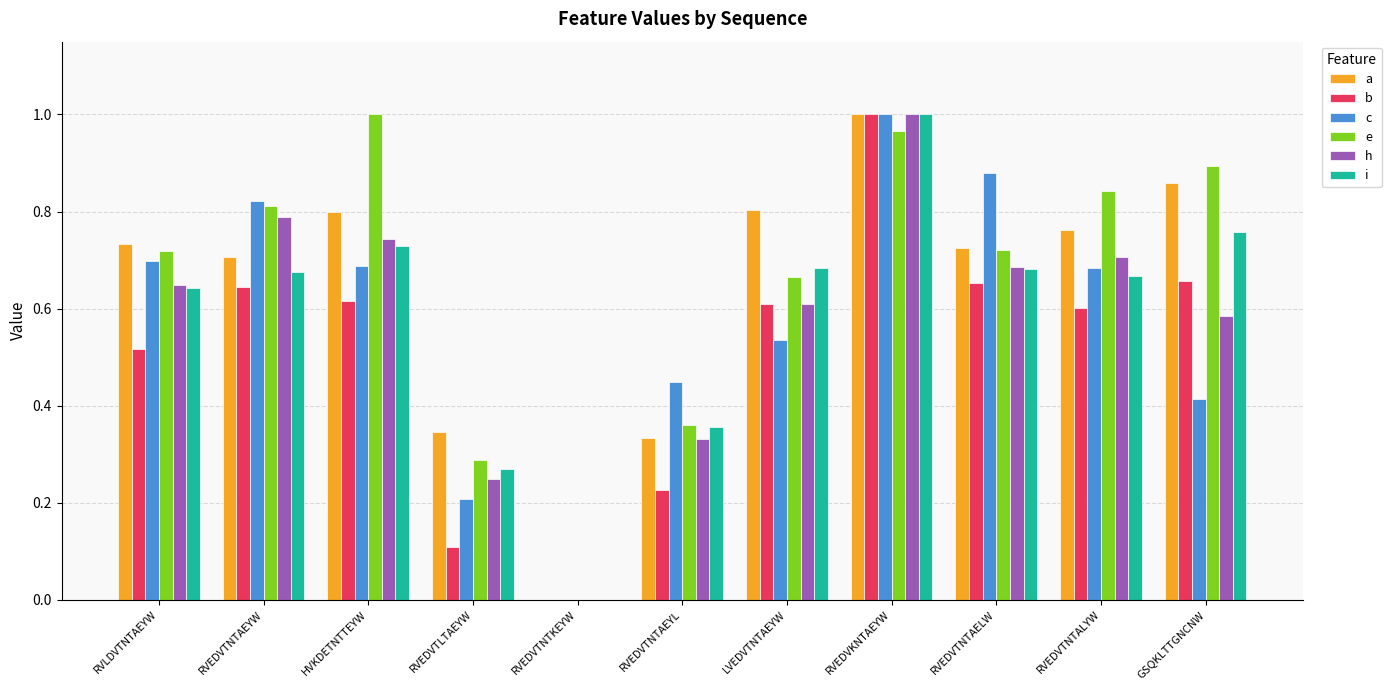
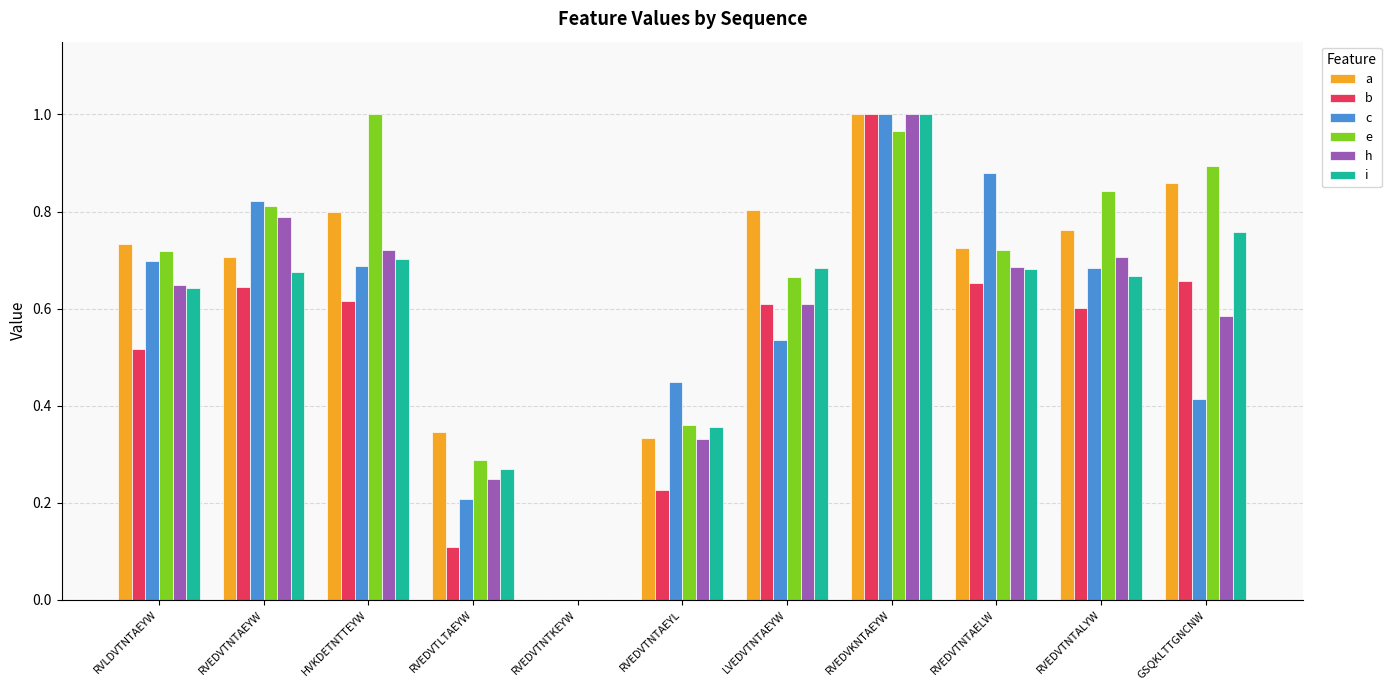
  {
    "a": {
      "RVLDVTNTAEYW": 0.73,
      "RVEDVTNTAEYW": 0.71,
      "HVKDETNTTEYW": 0.80,
      "RVEDVTLTAEYW": 0.34,
      "RVEDVTNTKEYW": 0.00,
      "RVEDVTNTAEYL": 0.33,
      "LVEDVTNTAEYW": 0.80,
      "RVEDVKNTAEYW": 1.00,
      "RVEDVTNTAELW": 0.72,
      "RVEDVTNTALYW": 0.76,
      "GSQKLTTGNCNW": 0.86
    },
    "b": {
      "RVLDVTNTAEYW": 0.52,
      "RVEDVTNTAEYW": 0.64,
      "HVKDETNTTEYW": 0.62,
      "RVEDVTLTAEYW": 0.11,
      "RVEDVTNTKEYW": 0.00,
      "RVEDVTNTAEYL": 0.23,
      "LVEDVTNTAEYW": 0.61,
      "RVEDVKNTAEYW": 1.00,
      "RVEDVTNTAELW": 0.65,
      "RVEDVTNTALYW": 0.60,
      "GSQKLTTGNCNW": 0.66
    },
    "c": {
      "RVLDVTNTAEYW": 0.70,
      "RVEDVTNTAEYW": 0.82,
      "HVKDETNTTEYW": 0.69,
      "RVEDVTLTAEYW": 0.21,
      "RVEDVTNTKEYW": 0.00,
      "RVEDVTNTAEYL": 0.45,
      "LVEDVTNTAEYW": 0.53,
      "RVEDVKNTAEYW": 1.00,
      "RVEDVTNTAELW": 0.88,
      "RVEDVTNTALYW": 0.68,
      "GSQKLTTGNCNW": 0.41
    },
    "e": {
      "RVLDVTNTAEYW": 0.72,
      "RVEDVTNTAEYW": 0.81,
      "HVKDETNTTEYW": 1.00,
      "RVEDVTLTAEYW": 0.29,
      "RVEDVTNTKEYW": 0.00,
      "RVEDVTNTAEYL": 0.36,
      "LVEDVTNTAEYW": 0.66,
      "RVEDVKNTAEYW": 0.97,
      "RVEDVTNTAELW": 0.72,
      "RVEDVTNTALYW": 0.84,
      "GSQKLTTGNCNW": 0.89
    },
    "h": {
      "RVLDVTNTAEYW": 0.65,
      "RVEDVTNTAEYW": 0.79,
-     "HVKDETNTTEYW": 0.74,
+     "HVKDETNTTEYW": 0.72,
      "RVEDVTLTAEYW": 0.25,
      "RVEDVTNTKEYW": 0.00,
      "RVEDVTNTAEYL": 0.33,
      "LVEDVTNTAEYW": 0.61,
      "RVEDVKNTAEYW": 1.00,
      "RVEDVTNTAELW": 0.69,
      "RVEDVTNTALYW": 0.71,
      "GSQKLTTGNCNW": 0.58
    },
    "i": {
      "RVLDVTNTAEYW": 0.64,
      "RVEDVTNTAEYW": 0.68,
-     "HVKDETNTTEYW": 0.73,
+     "HVKDETNTTEYW": 0.70,
      "RVEDVTLTAEYW": 0.27,
      "RVEDVTNTKEYW": 0.00,
      "RVEDVTNTAEYL": 0.36,
      "LVEDVTNTAEYW": 0.68,
      "RVEDVKNTAEYW": 1.00,
      "RVEDVTNTAELW": 0.68,
      "RVEDVTNTALYW": 0.67,
      "GSQKLTTGNCNW": 0.76
    }
  }
